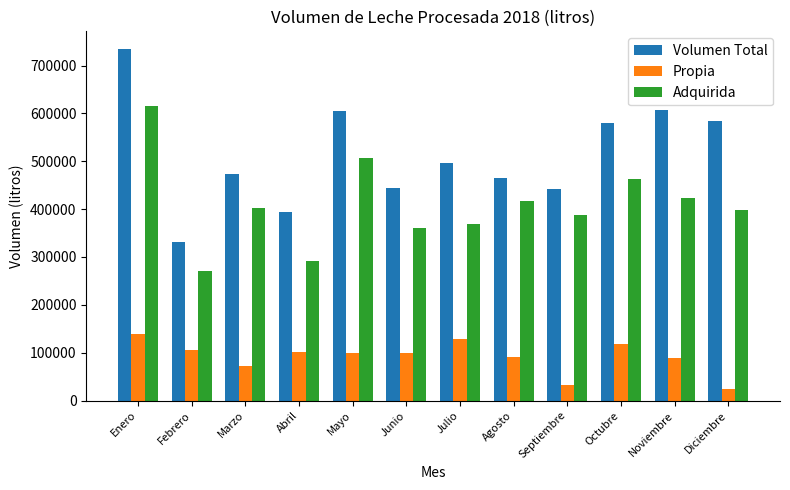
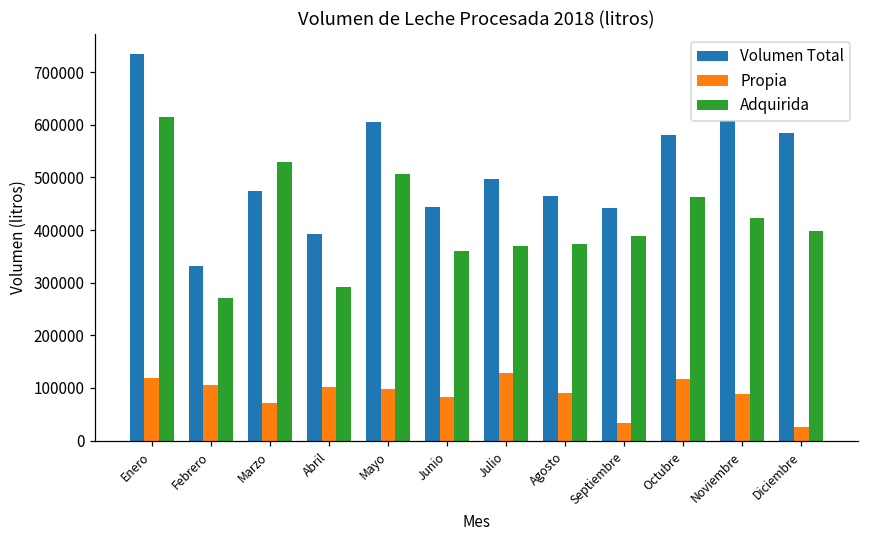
  {
    "Volumen Total": {
      "Enero": 730000,
      "Febrero": 330000,
      "Marzo": 470000,
      "Abril": 390000,
      "Mayo": 600000,
      "Junio": 440000,
      "Julio": 500000,
      "Agosto": 460000,
      "Septiembre": 440000,
      "Octubre": 580000,
      "Noviembre": 610000,
      "Diciembre": 580000
    },
    "Propia": {
-     "Enero": 140000,
+     "Enero": 120000,
      "Febrero": 100000,
      "Marzo": 70000,
      "Abril": 100000,
      "Mayo": 100000,
-     "Junio": 100000,
+     "Junio": 80000,
      "Julio": 130000,
      "Agosto": 90000,
      "Septiembre": 30000,
      "Octubre": 120000,
      "Noviembre": 90000,
      "Diciembre": 30000
    },
    "Adquirida": {
      "Enero": 620000,
      "Febrero": 270000,
-     "Marzo": 400000,
+     "Marzo": 530000,
      "Abril": 290000,
      "Mayo": 510000,
      "Junio": 360000,
      "Julio": 370000,
-     "Agosto": 420000,
+     "Agosto": 370000,
      "Septiembre": 390000,
      "Octubre": 460000,
      "Noviembre": 420000,
      "Diciembre": 400000
    }
  }
